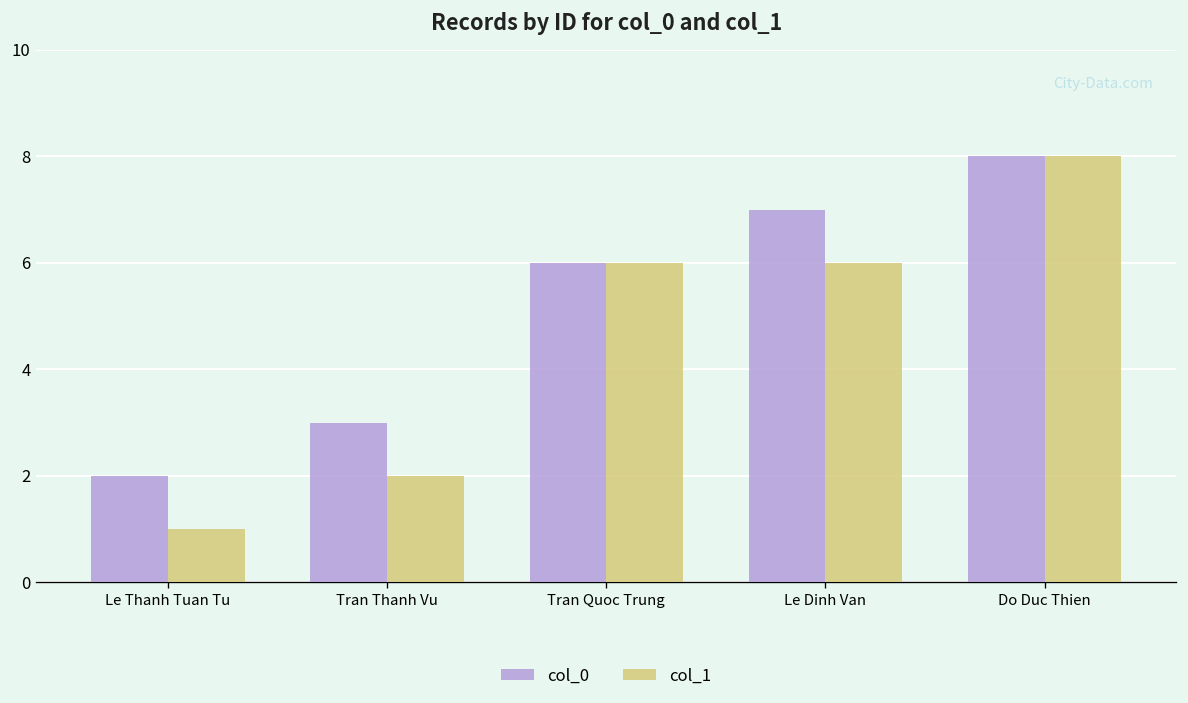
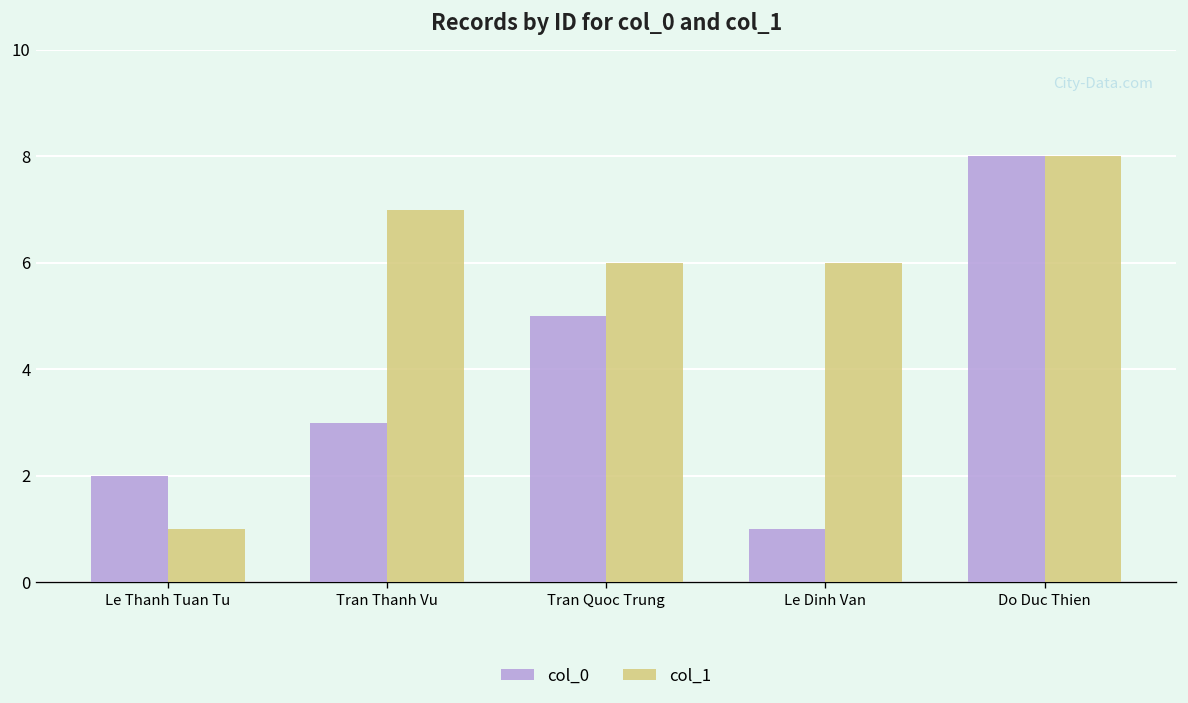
  {
    "col_0": {
      "Le Thanh Tuan Tu": 2,
      "Tran Thanh Vu": 3,
-     "Tran Quoc Trung": 6,
-     "Le Dinh Van": 7,
+     "Tran Quoc Trung": 5,
+     "Le Dinh Van": 1,
      "Do Duc Thien": 8
    },
    "col_1": {
      "Le Thanh Tuan Tu": 1,
-     "Tran Thanh Vu": 2,
+     "Tran Thanh Vu": 7,
      "Tran Quoc Trung": 6,
      "Le Dinh Van": 6,
      "Do Duc Thien": 8
    }
  }
